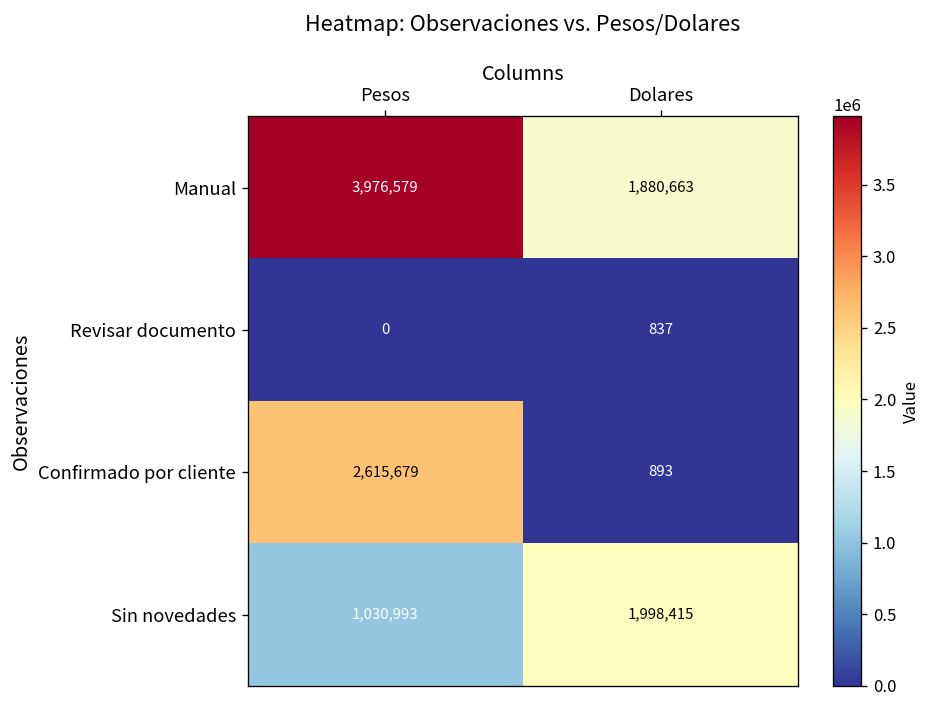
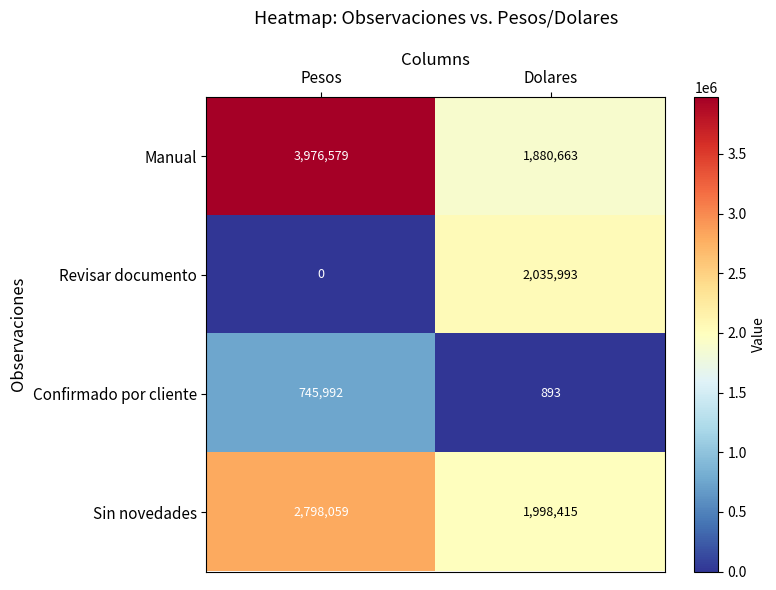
  {
    "Manual": {
      "Pesos": "3,976,579",
      "Dolares": "1,880,663"
    },
    "Revisar documento": {
      "Pesos": "0",
-     "Dolares": "837"
+     "Dolares": "2,035,993"
    },
    "Confirmado por cliente": {
-     "Pesos": "2,615,679",
+     "Pesos": "745,992",
      "Dolares": "893"
    },
    "Sin novedades": {
-     "Pesos": "1,030,993",
+     "Pesos": "2,798,059",
      "Dolares": "1,998,415"
    }
  }
